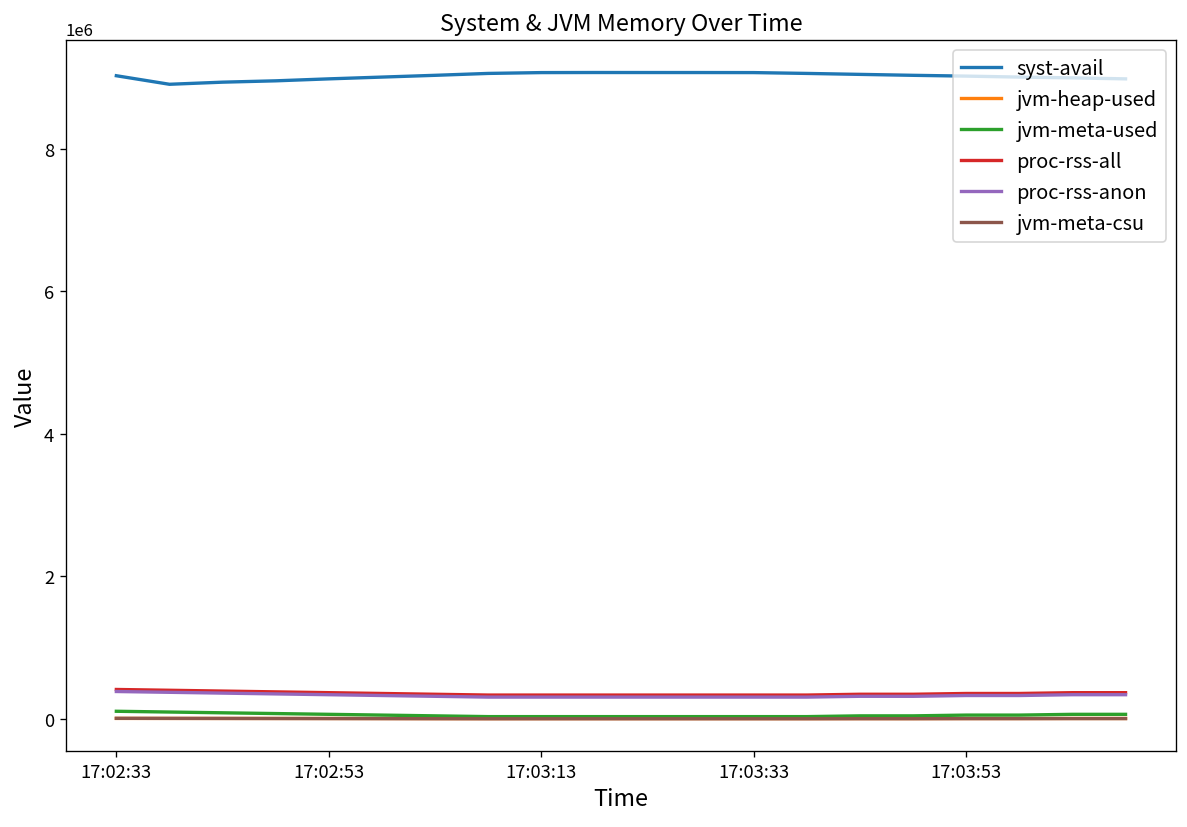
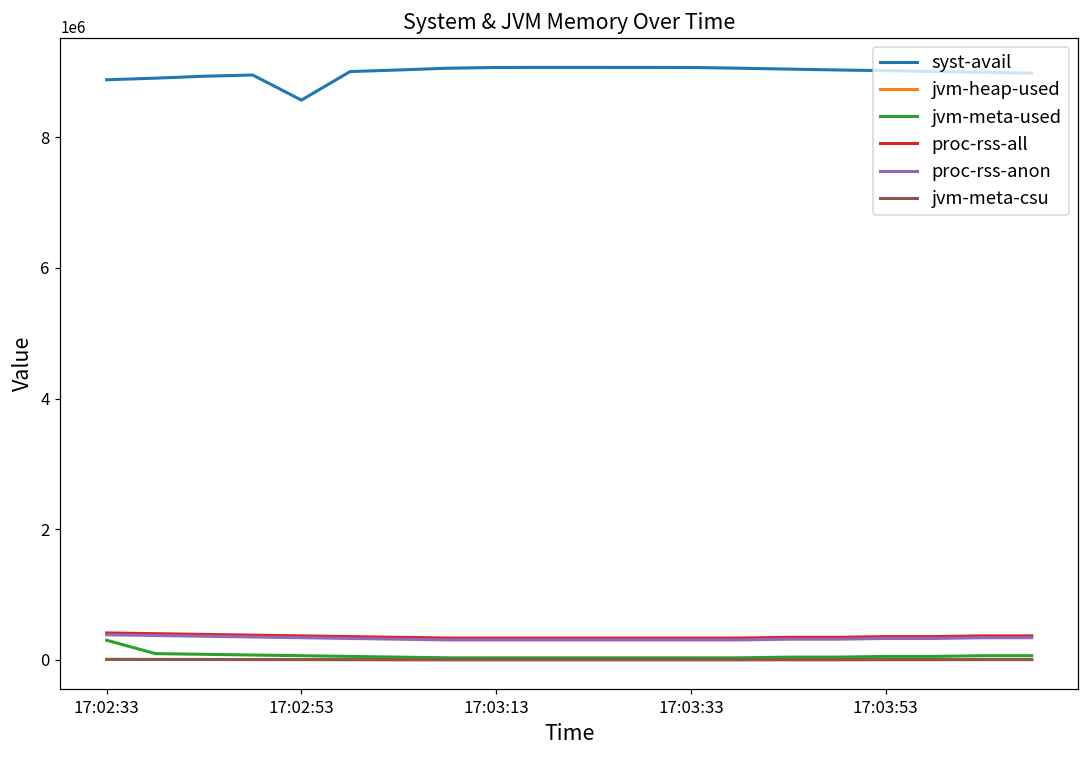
  {
    "syst-avail": {
-     "17:02:33": 9000000,
-     "17:02:53": 9000000,
+     "17:02:33": 8900000,
+     "17:02:53": 8600000,
      "17:03:13": 9100000,
      "17:03:33": 9100000
    },
    "jvm-meta-used": {
-     "17:02:33": 100000,
+     "17:02:33": 300000,
      "17:02:53": 100000,
      "17:03:53": 100000
    }
  }
